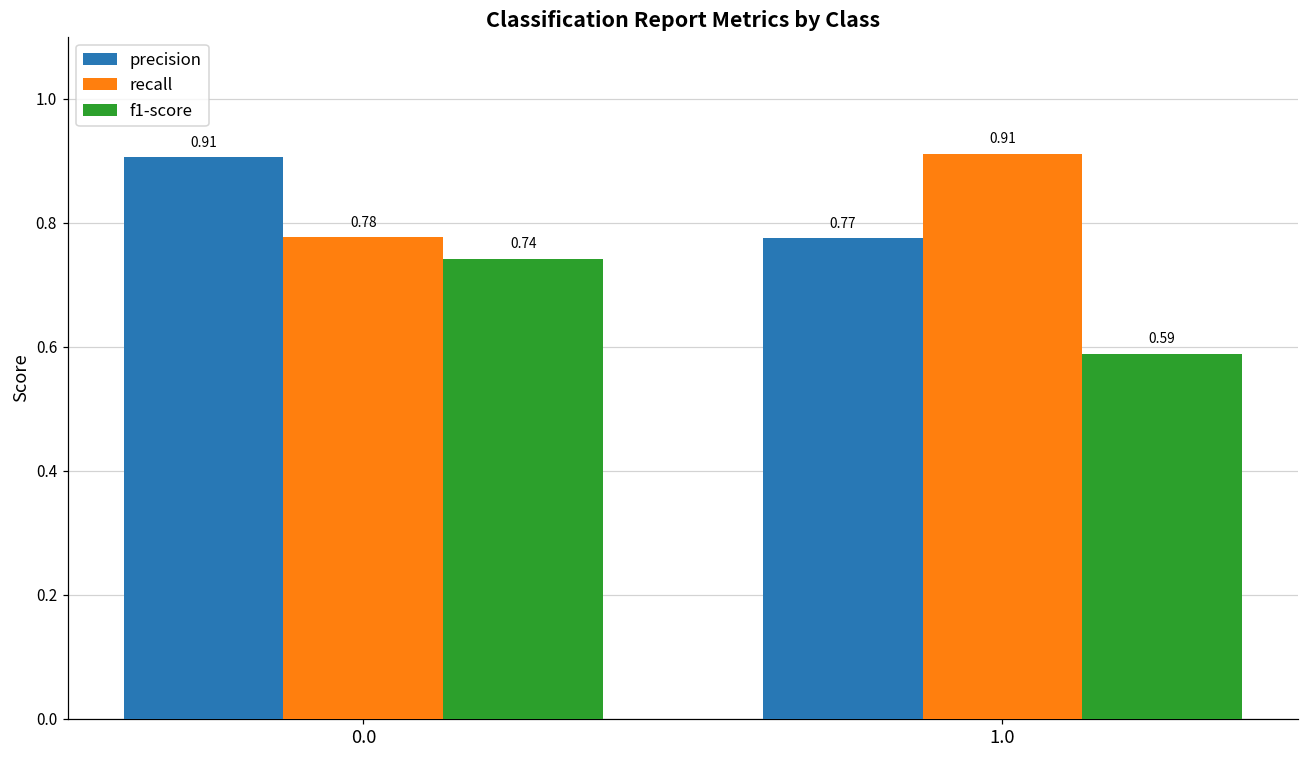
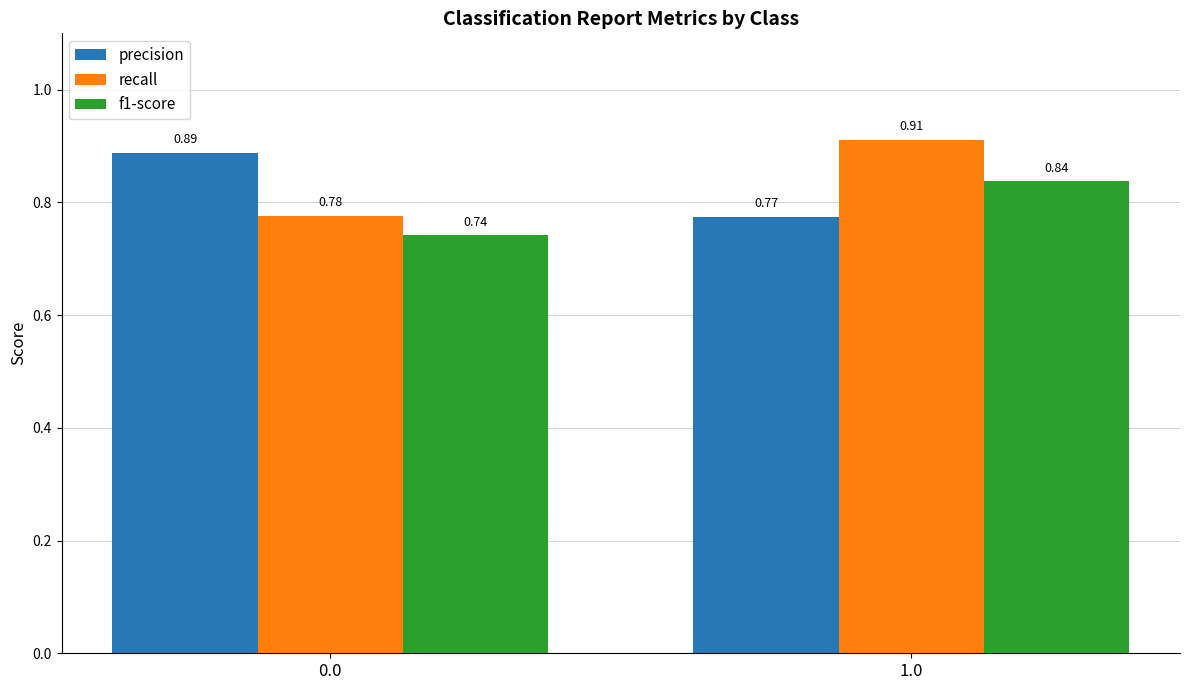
  {
    "precision": {
-     "0.0": 0.91,
+     "0.0": 0.89,
      "1.0": 0.77
    },
    "recall": {
      "0.0": 0.78,
      "1.0": 0.91
    },
    "f1-score": {
      "0.0": 0.74,
-     "1.0": 0.59
+     "1.0": 0.84
    }
  }
